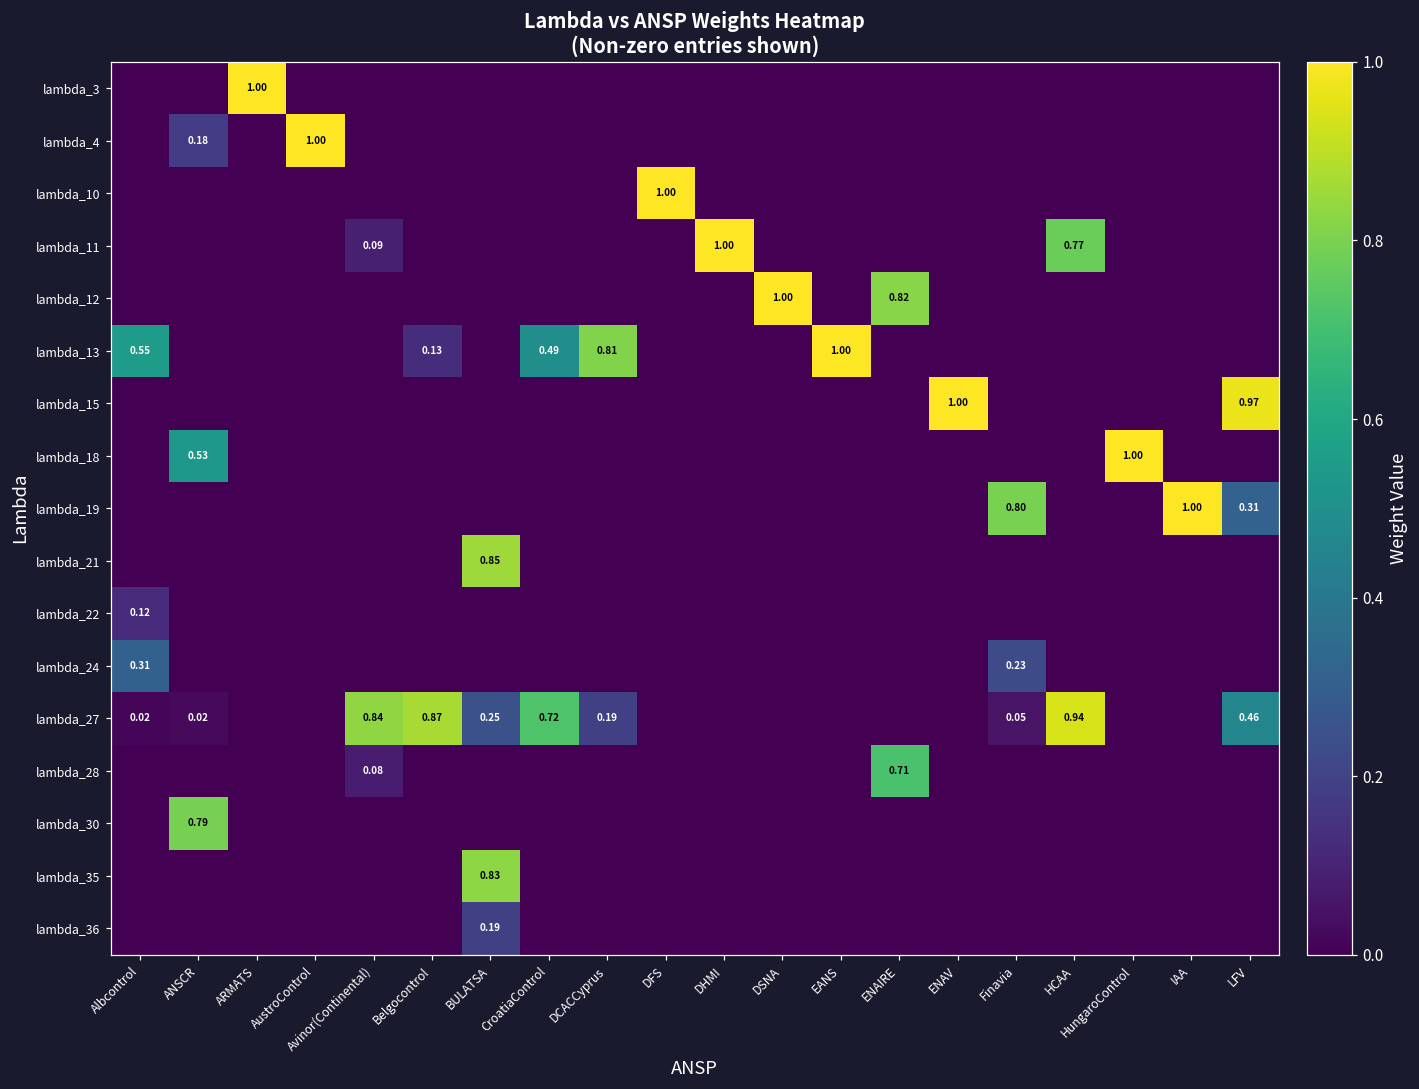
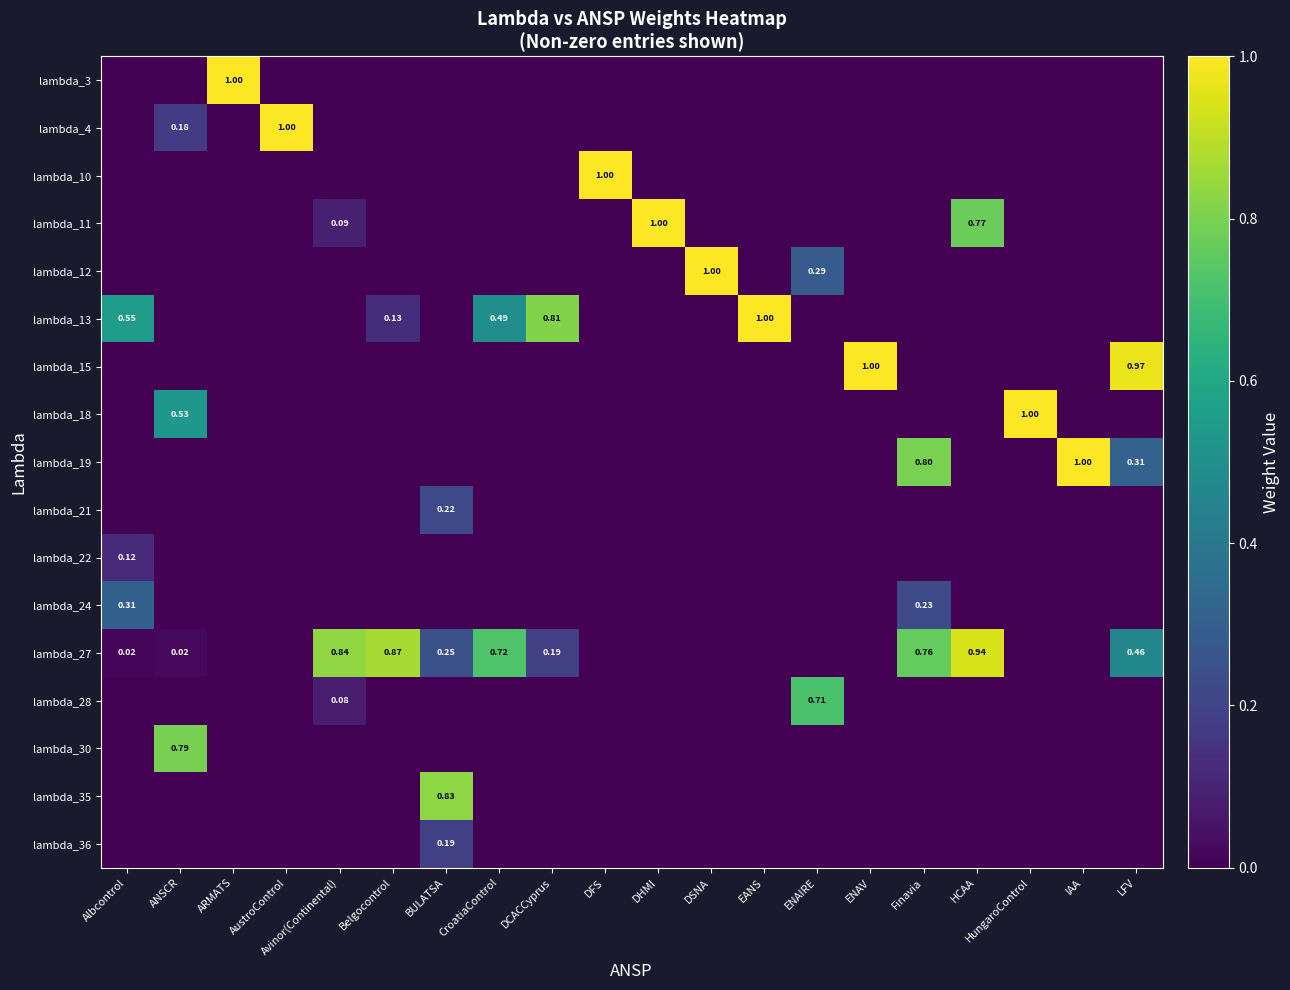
  {
    "lambda_3": {
      "ARMATS": 1.00
    },
    "lambda_4": {
      "ANSCR": 0.18,
      "AustroControl": 1.00
    },
    "lambda_10": {
      "DFS": 1.00
    },
    "lambda_11": {
      "Avinor(Continental)": 0.09,
      "DHMI": 1.00,
      "HCAA": 0.77
    },
    "lambda_12": {
      "DSNA": 1.00,
-     "ENAIRE": 0.82
+     "ENAIRE": 0.29
    },
    "lambda_13": {
      "Albcontrol": 0.55,
      "Belgocontrol": 0.13,
      "CroatiaControl": 0.49,
      "DCACCyprus": 0.81,
      "EANS": 1.00
    },
    "lambda_15": {
      "ENAV": 1.00,
      "LFV": 0.97
    },
    "lambda_18": {
      "ANSCR": 0.53,
      "HungaroControl": 1.00
    },
    "lambda_19": {
      "Finavia": 0.80,
      "IAA": 1.00,
      "LFV": 0.31
    },
    "lambda_21": {
-     "BULATSA": 0.85
+     "BULATSA": 0.22
    },
    "lambda_22": {
      "Albcontrol": 0.12
    },
    "lambda_24": {
      "Albcontrol": 0.31,
      "Finavia": 0.23
    },
    "lambda_27": {
      "Albcontrol": 0.02,
      "ANSCR": 0.02,
      "Avinor(Continental)": 0.84,
      "Belgocontrol": 0.87,
      "BULATSA": 0.25,
      "CroatiaControl": 0.72,
      "DCACCyprus": 0.19,
-     "Finavia": 0.05,
+     "Finavia": 0.76,
      "HCAA": 0.94,
      "LFV": 0.46
    },
    "lambda_28": {
      "Avinor(Continental)": 0.08,
      "ENAIRE": 0.71
    },
    "lambda_30": {
      "ANSCR": 0.79
    },
    "lambda_35": {
      "BULATSA": 0.83
    },
    "lambda_36": {
      "BULATSA": 0.19
    }
  }
